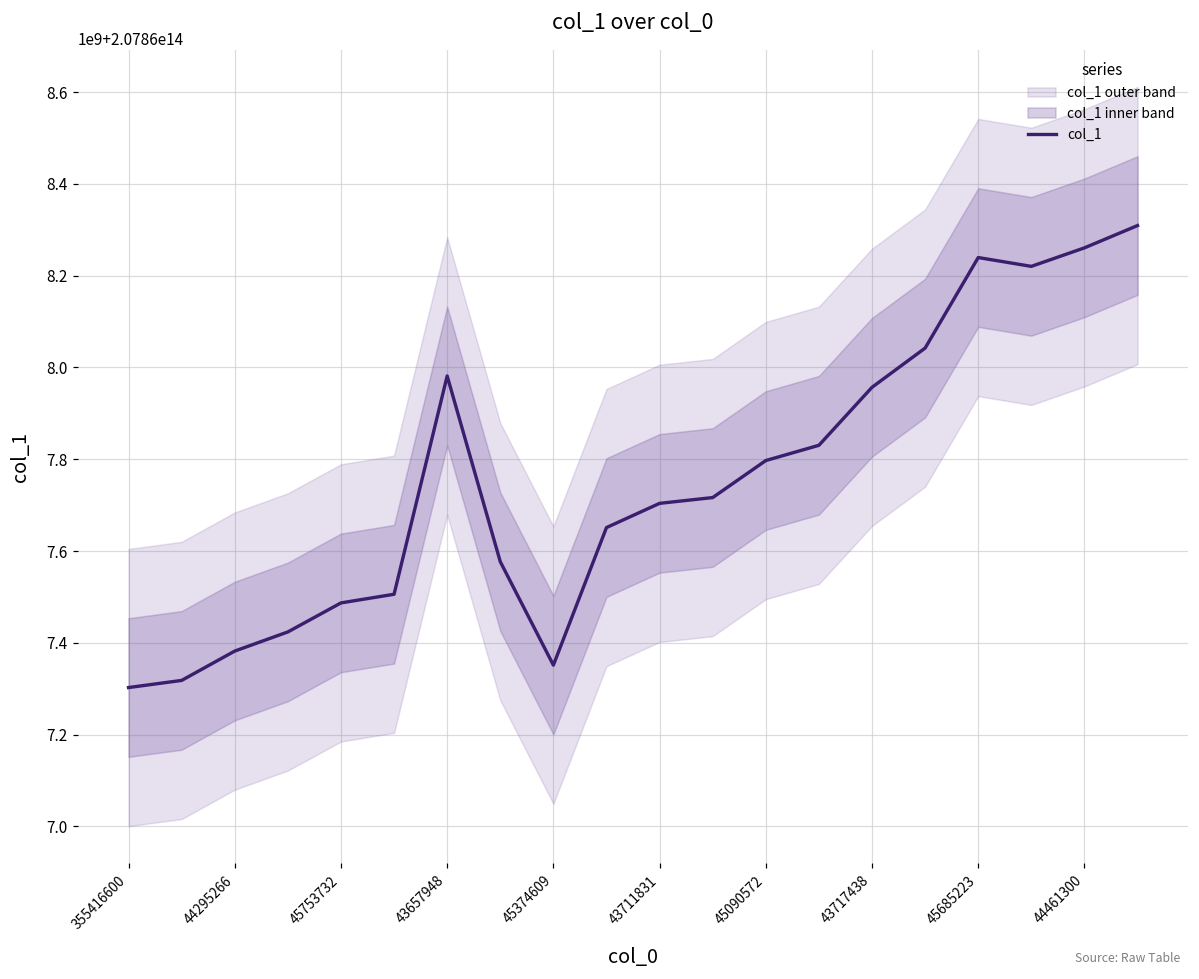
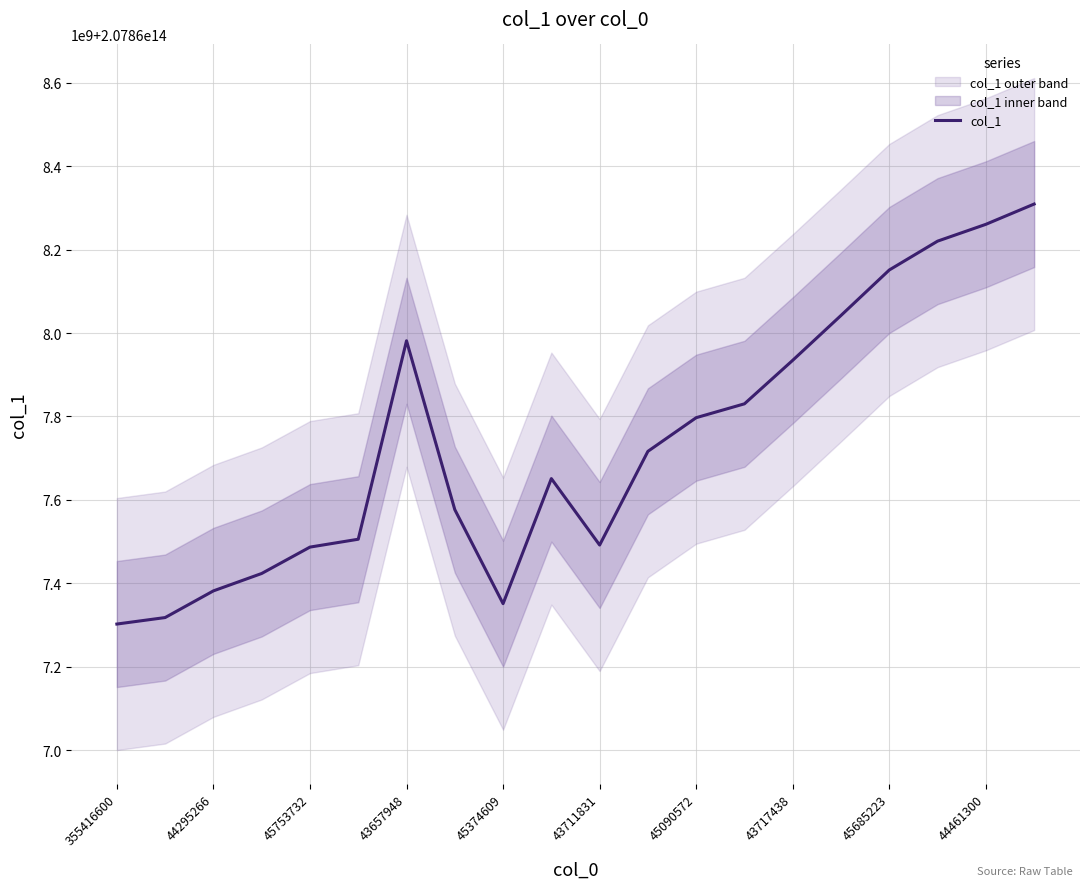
  {
    "col_1": {
      "355416600": 207867300000000,
      "44295266": 207867380000000,
      "45753732": 207867490000000,
      "43657948": 207867980000000,
      "45374609": 207867350000000,
-     "43711831": 207867700000000,
+     "43711831": 207867490000000,
      "45090572": 207867800000000,
-     "43717438": 207867960000000,
-     "45685223": 207868240000000,
+     "43717438": 207867930000000,
+     "45685223": 207868150000000,
      "44461300": 207868260000000
    }
  }
